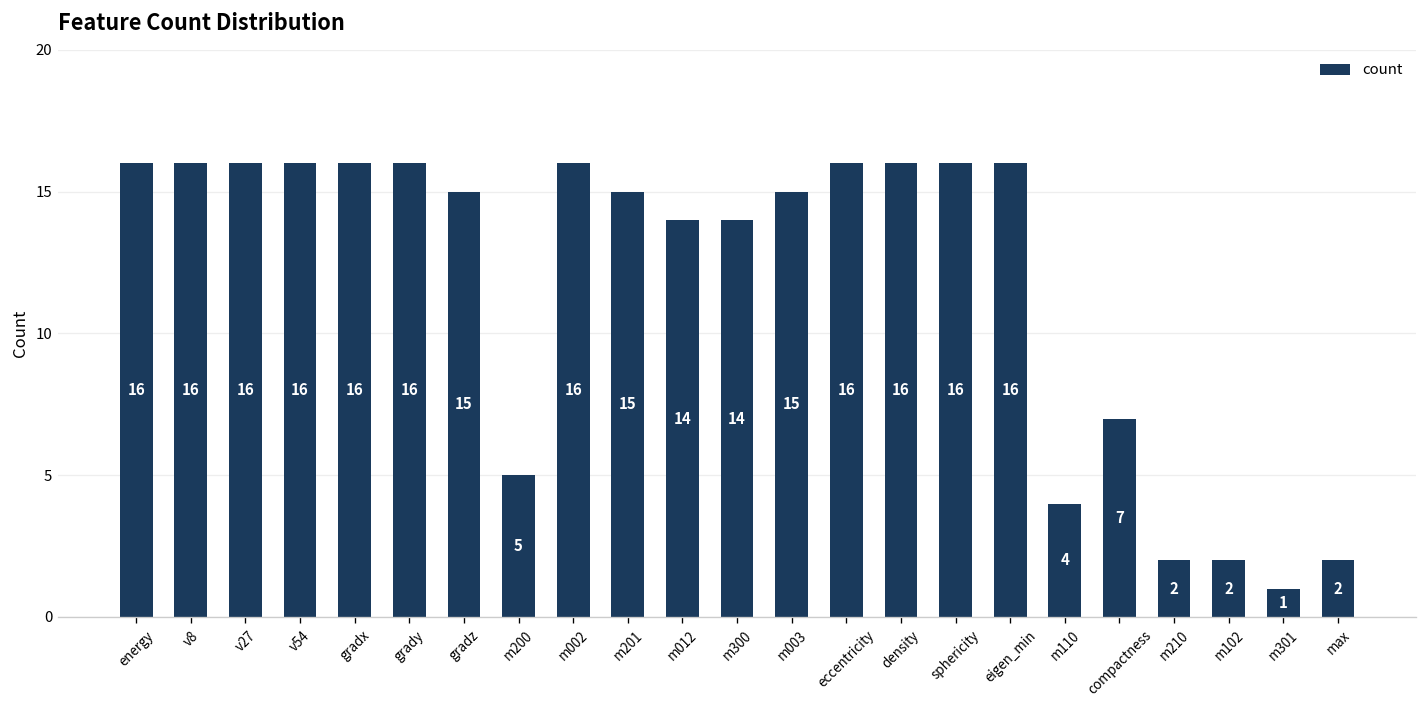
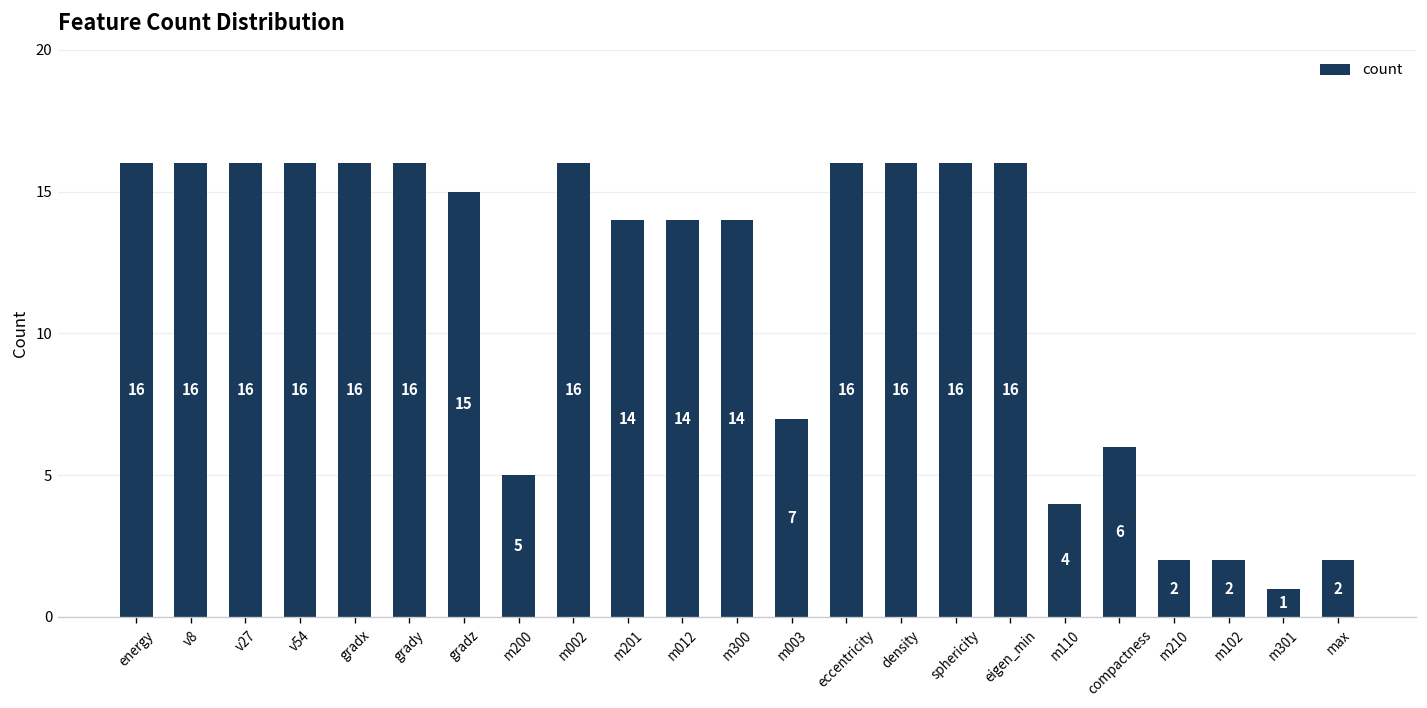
  {
    "energy": 16,
    "v8": 16,
    "v27": 16,
    "v54": 16,
    "gradx": 16,
    "grady": 16,
    "gradz": 15,
    "m200": 5,
    "m002": 16,
-   "m201": 15,
+   "m201": 14,
    "m012": 14,
    "m300": 14,
-   "m003": 15,
+   "m003": 7,
    "eccentricity": 16,
    "density": 16,
    "sphericity": 16,
    "eigen_min": 16,
    "m110": 4,
-   "compactness": 7,
+   "compactness": 6,
    "m210": 2,
    "m102": 2,
    "m301": 1,
    "max": 2
  }
